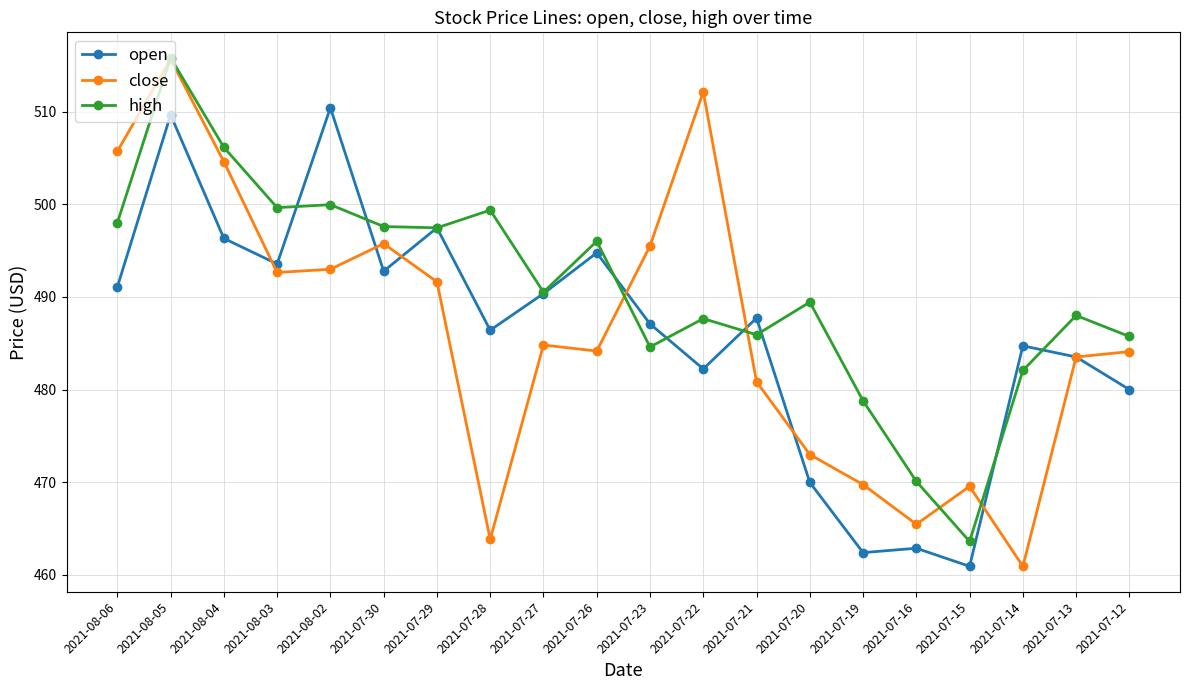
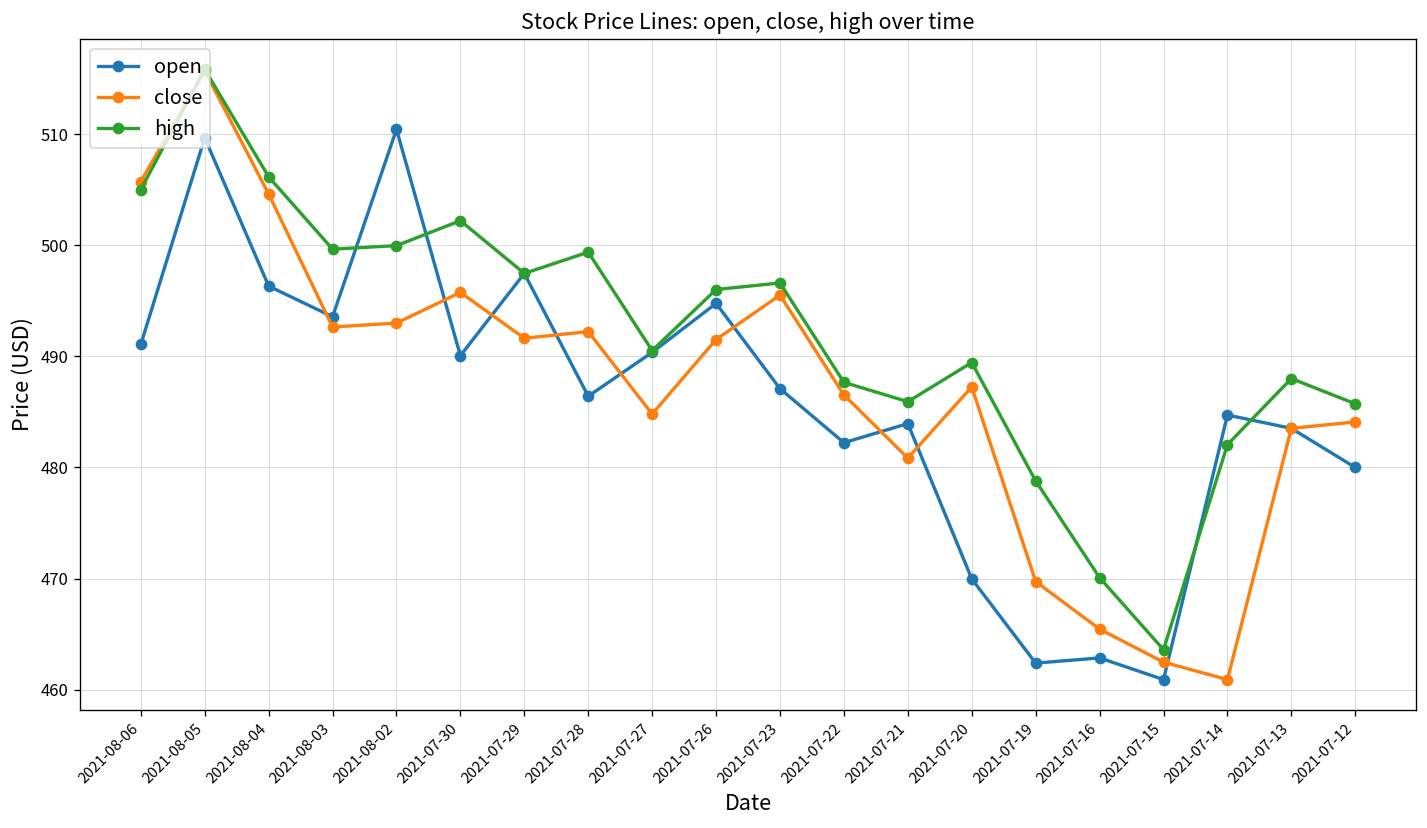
  {
    "open": {
      "2021-08-06": 491,
      "2021-08-04": 496,
      "2021-08-03": 494,
      "2021-08-02": 510,
-     "2021-07-30": 493,
+     "2021-07-30": 490,
      "2021-07-28": 486,
      "2021-07-26": 495,
      "2021-07-23": 487,
      "2021-07-22": 482,
-     "2021-07-21": 488,
+     "2021-07-21": 484,
      "2021-07-20": 470,
      "2021-07-19": 462,
      "2021-07-16": 463,
      "2021-07-15": 461,
      "2021-07-14": 485,
      "2021-07-12": 480
    },
    "close": {
      "2021-08-06": 506,
      "2021-08-04": 505,
      "2021-08-03": 493,
      "2021-08-02": 493,
      "2021-07-30": 496,
      "2021-07-29": 492,
-     "2021-07-28": 464,
+     "2021-07-28": 492,
      "2021-07-27": 485,
-     "2021-07-26": 484,
+     "2021-07-26": 492,
      "2021-07-23": 496,
-     "2021-07-22": 512,
+     "2021-07-22": 487,
      "2021-07-21": 481,
-     "2021-07-20": 473,
+     "2021-07-20": 487,
      "2021-07-19": 470,
      "2021-07-16": 465,
-     "2021-07-15": 470,
+     "2021-07-15": 462,
      "2021-07-14": 461,
      "2021-07-12": 484
    },
    "high": {
-     "2021-08-06": 498,
+     "2021-08-06": 505,
      "2021-08-04": 506,
      "2021-08-03": 500,
      "2021-08-02": 500,
-     "2021-07-30": 498,
+     "2021-07-30": 502,
      "2021-07-28": 499,
      "2021-07-26": 496,
-     "2021-07-23": 485,
+     "2021-07-23": 497,
      "2021-07-22": 488,
      "2021-07-21": 486,
      "2021-07-20": 489,
      "2021-07-19": 479,
      "2021-07-16": 470,
      "2021-07-15": 464,
      "2021-07-14": 482,
      "2021-07-13": 488,
      "2021-07-12": 486
    }
  }
